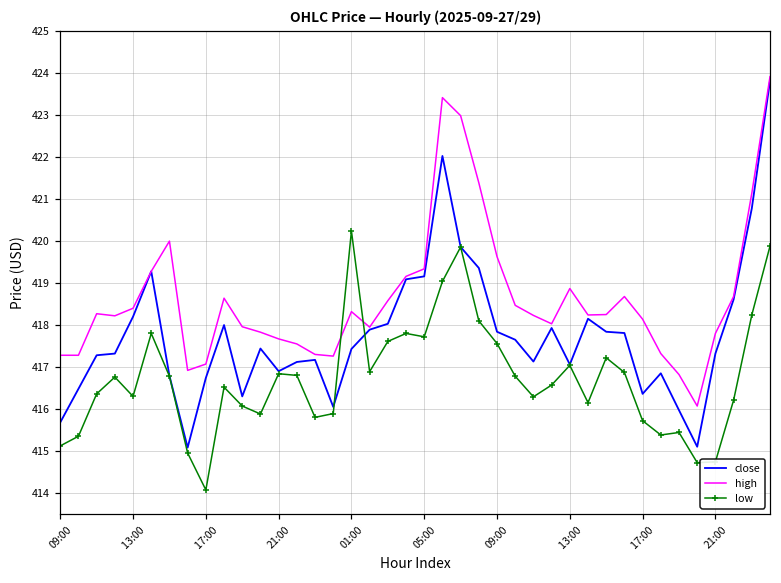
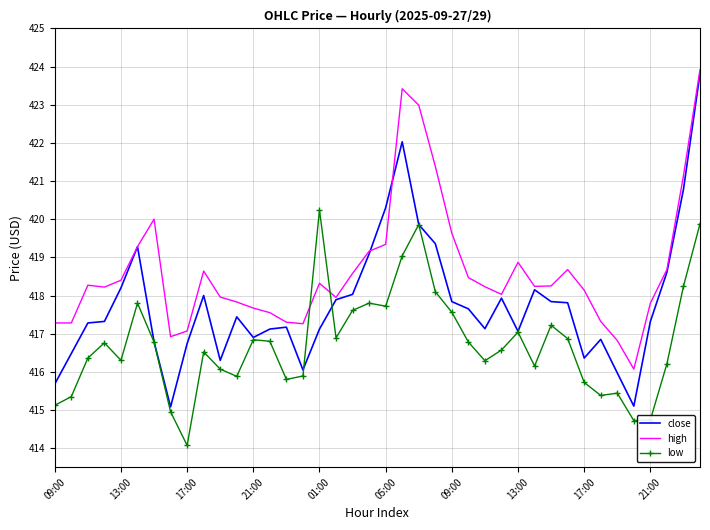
  {
    "close": {
-     "01:00": 417.4,
-     "05:00": 419.2
+     "01:00": 417.1,
+     "05:00": 420.3
    },
    "high": {
      "01:00": 418.3,
      "05:00": 419.3
    },
    "low": {
      "01:00": 420.2,
      "05:00": 417.7
    }
  }
